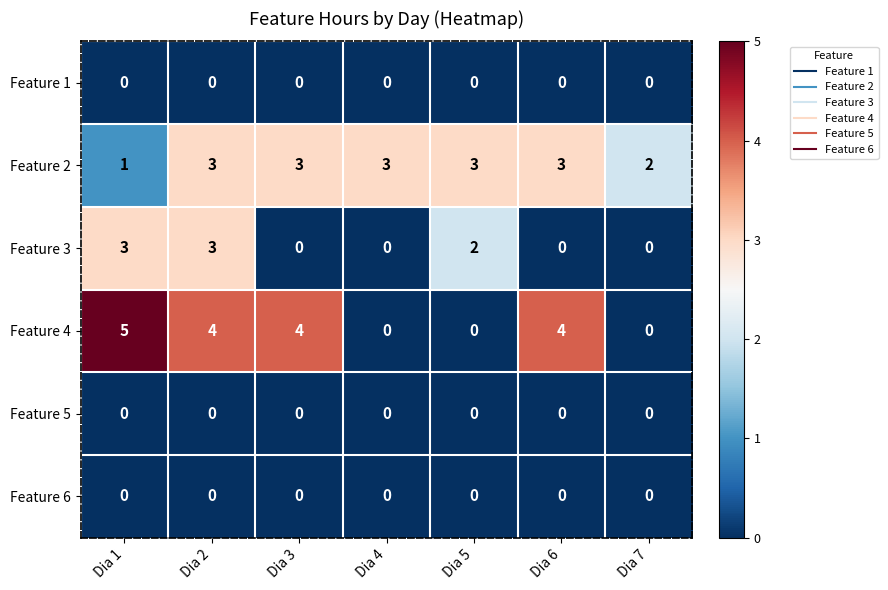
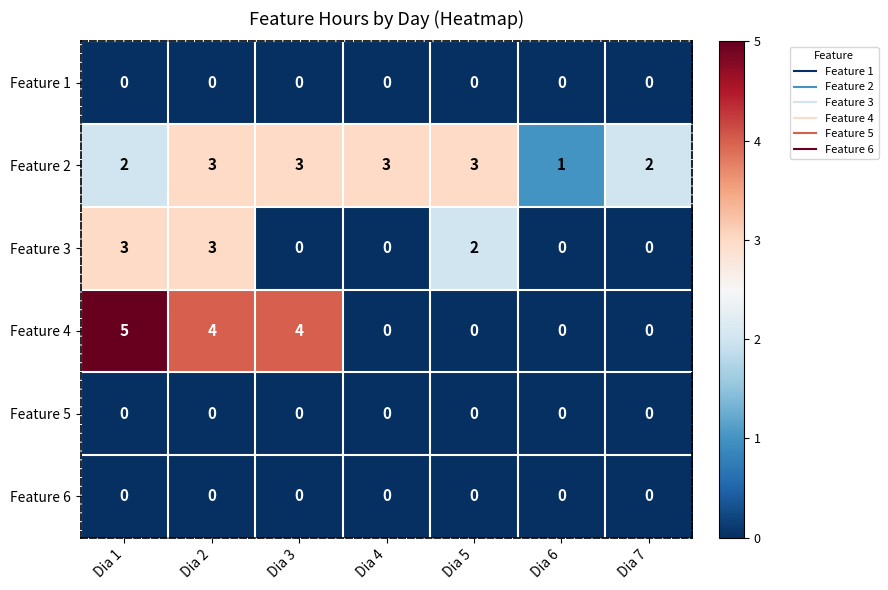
  {
    "Feature 1": {
      "Dia 1": 0,
      "Dia 2": 0,
      "Dia 3": 0,
      "Dia 4": 0,
      "Dia 5": 0,
      "Dia 6": 0,
      "Dia 7": 0
    },
    "Feature 2": {
-     "Dia 1": 1,
+     "Dia 1": 2,
      "Dia 2": 3,
      "Dia 3": 3,
      "Dia 4": 3,
      "Dia 5": 3,
-     "Dia 6": 3,
+     "Dia 6": 1,
      "Dia 7": 2
    },
    "Feature 3": {
      "Dia 1": 3,
      "Dia 2": 3,
      "Dia 3": 0,
      "Dia 4": 0,
      "Dia 5": 2,
      "Dia 6": 0,
      "Dia 7": 0
    },
    "Feature 4": {
      "Dia 1": 5,
      "Dia 2": 4,
      "Dia 3": 4,
      "Dia 4": 0,
      "Dia 5": 0,
-     "Dia 6": 4,
+     "Dia 6": 0,
      "Dia 7": 0
    },
    "Feature 5": {
      "Dia 1": 0,
      "Dia 2": 0,
      "Dia 3": 0,
      "Dia 4": 0,
      "Dia 5": 0,
      "Dia 6": 0,
      "Dia 7": 0
    },
    "Feature 6": {
      "Dia 1": 0,
      "Dia 2": 0,
      "Dia 3": 0,
      "Dia 4": 0,
      "Dia 5": 0,
      "Dia 6": 0,
      "Dia 7": 0
    }
  }
